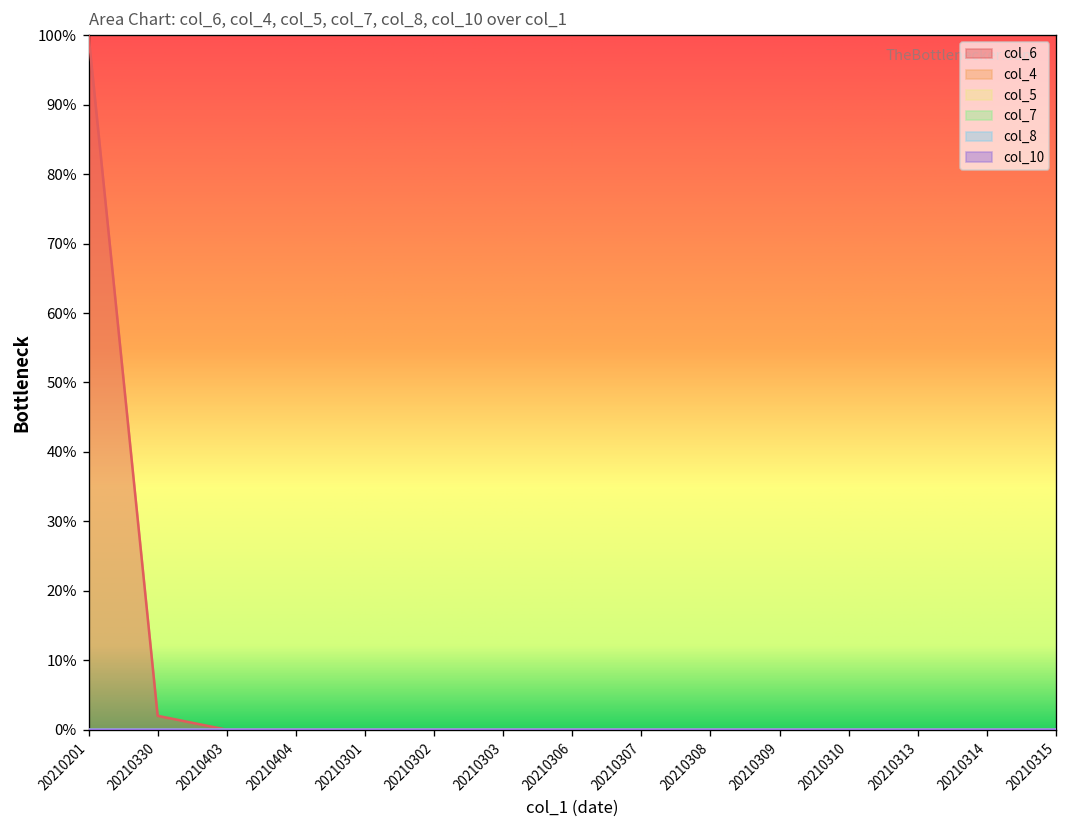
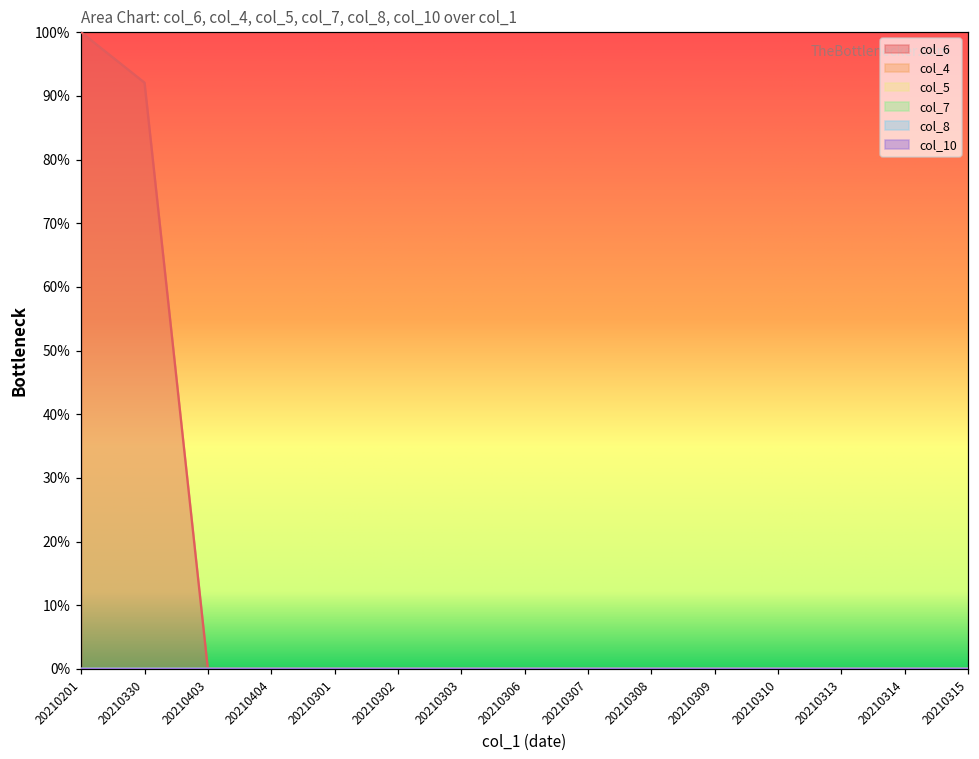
  {
    "col_6": {
      "20210201": "100%",
-     "20210330": "2%"
+     "20210330": "92%"
    },
    "col_10": {
      "20210201": "0%",
      "20210330": "0%"
    }
  }
